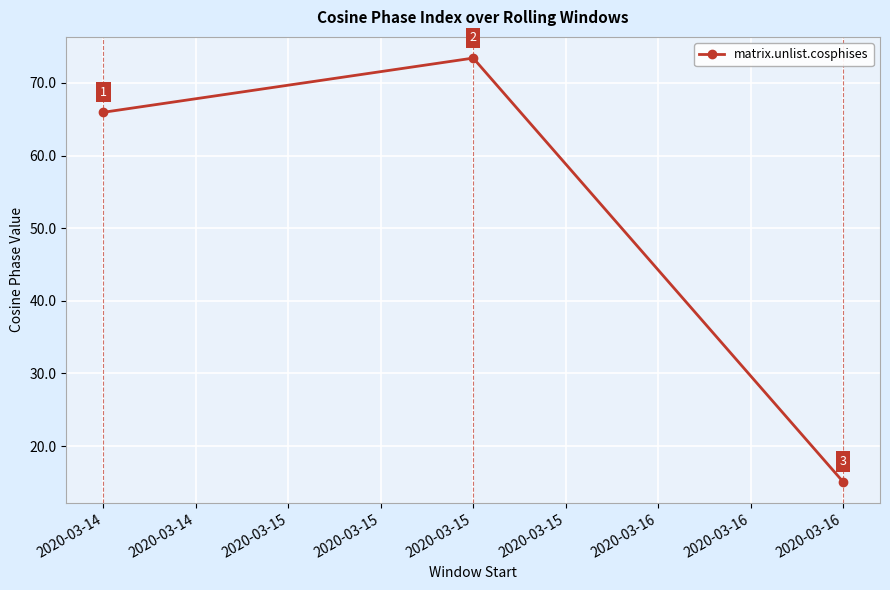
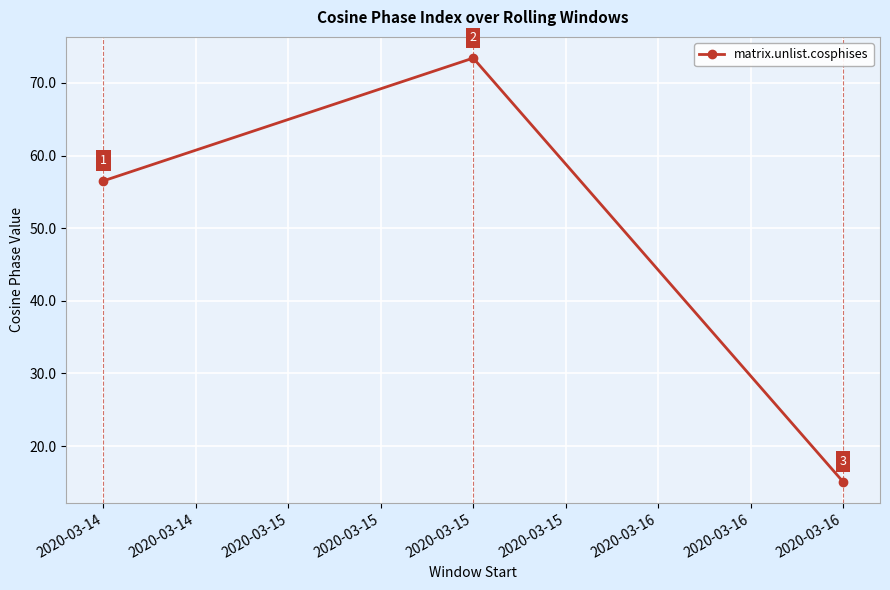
  {
-   "2020-03-14": 66
+   "2020-03-14": 57
  }
